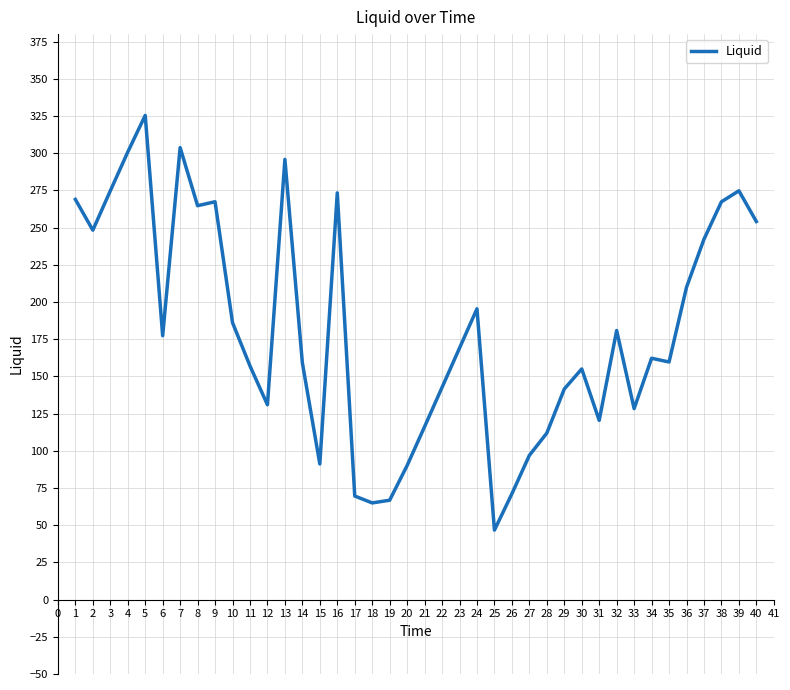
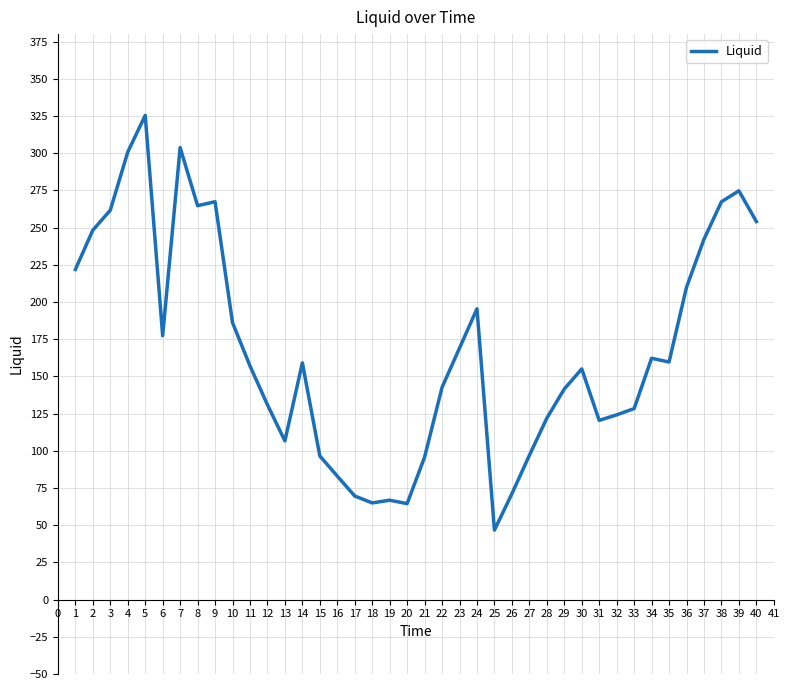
  {
-   "1": 269,
+   "1": 222,
    "2": 248,
-   "3": 275,
+   "3": 262,
    "4": 301,
    "5": 325,
    "6": 177,
    "7": 304,
    "8": 265,
    "9": 267,
    "10": 186,
    "11": 157,
    "12": 131,
-   "13": 296,
+   "13": 107,
    "14": 159,
-   "15": 91,
-   "16": 273,
+   "15": 97,
+   "16": 83,
    "17": 70,
    "18": 65,
    "19": 67,
-   "20": 90,
-   "21": 116,
+   "20": 64,
+   "21": 96,
    "22": 143,
    "23": 169,
    "24": 195,
    "25": 47,
    "26": 71,
    "27": 97,
-   "28": 112,
+   "28": 122,
    "29": 142,
    "30": 155,
    "31": 120,
-   "32": 181,
+   "32": 124,
    "33": 128,
    "34": 162,
    "35": 160,
    "36": 210,
    "37": 242,
    "38": 267,
    "39": 275,
    "40": 254
  }
